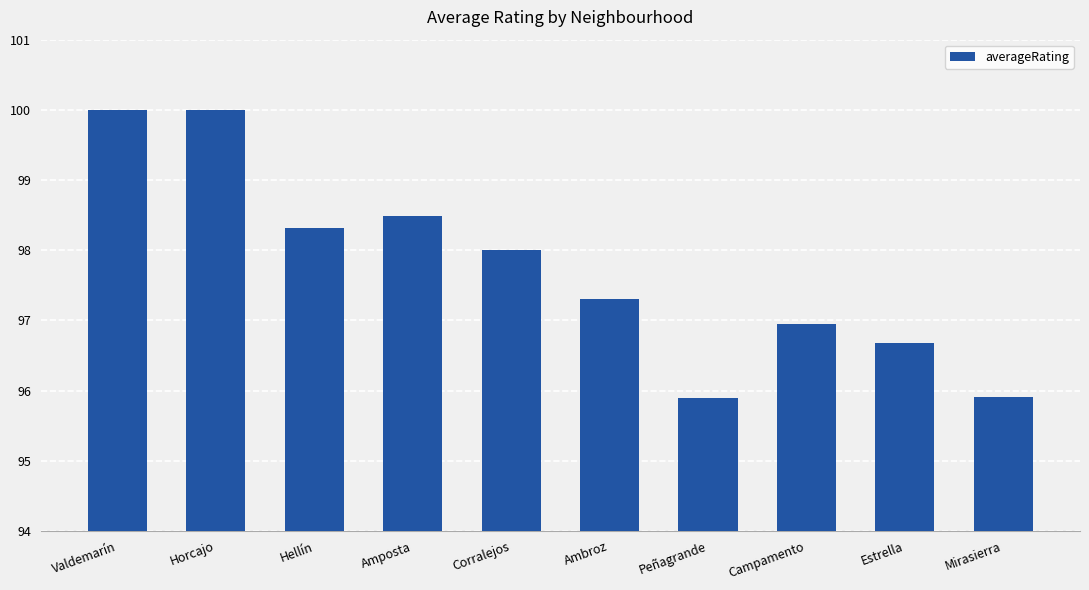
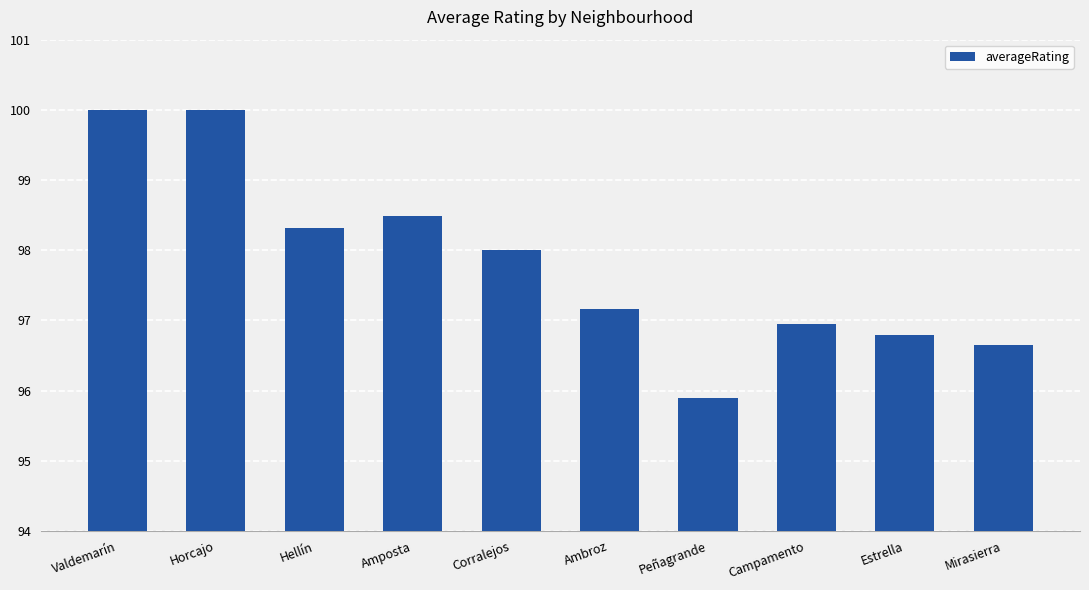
  {
    "Valdemarín": 100.0,
    "Horcajo": 100.0,
    "Hellín": 98.3,
    "Amposta": 98.5,
    "Corralejos": 98.0,
-   "Ambroz": 97.3,
+   "Ambroz": 97.2,
    "Peñagrande": 95.9,
    "Campamento": 96.9,
-   "Estrella": 96.7,
-   "Mirasierra": 95.9
+   "Estrella": 96.8,
+   "Mirasierra": 96.7
  }
